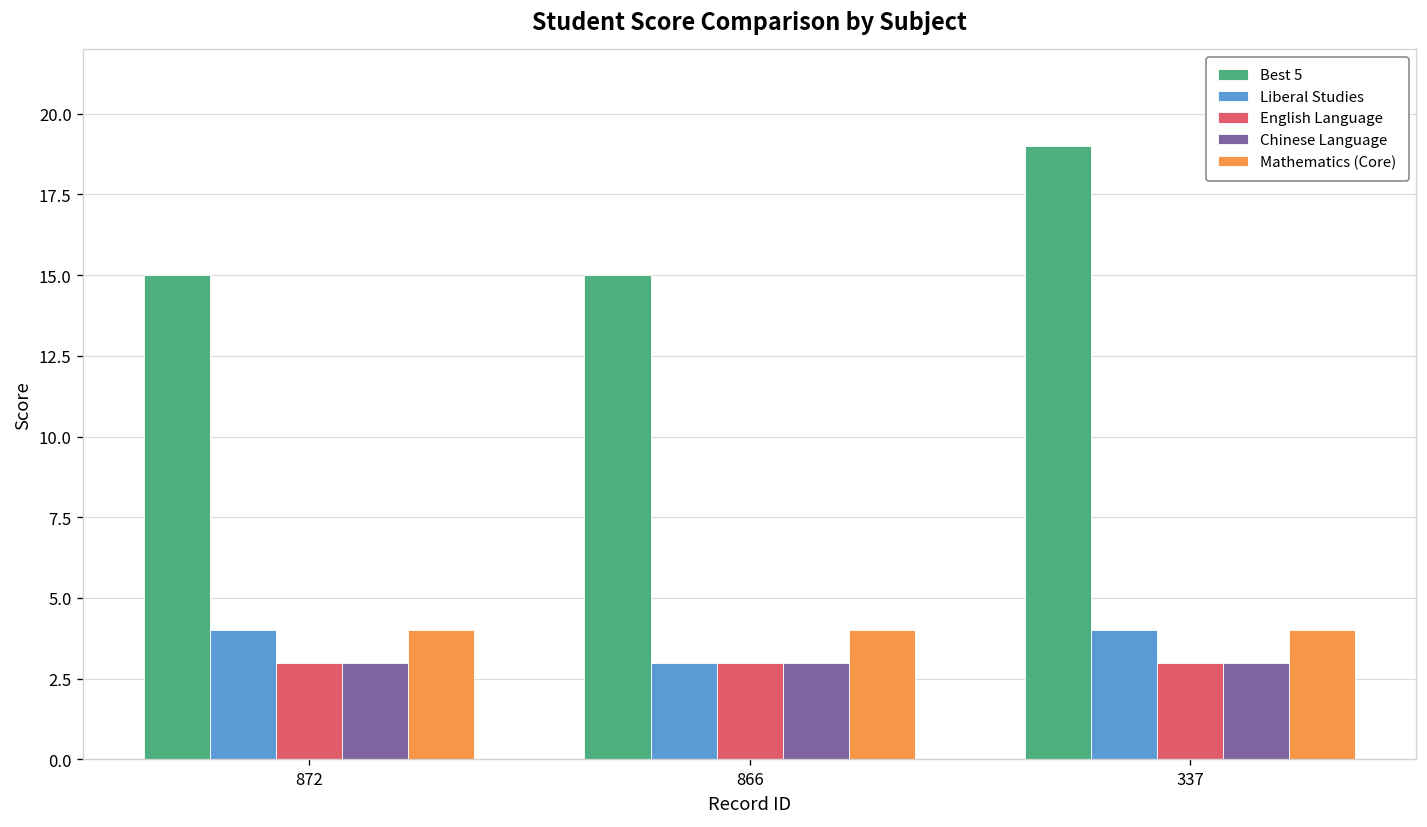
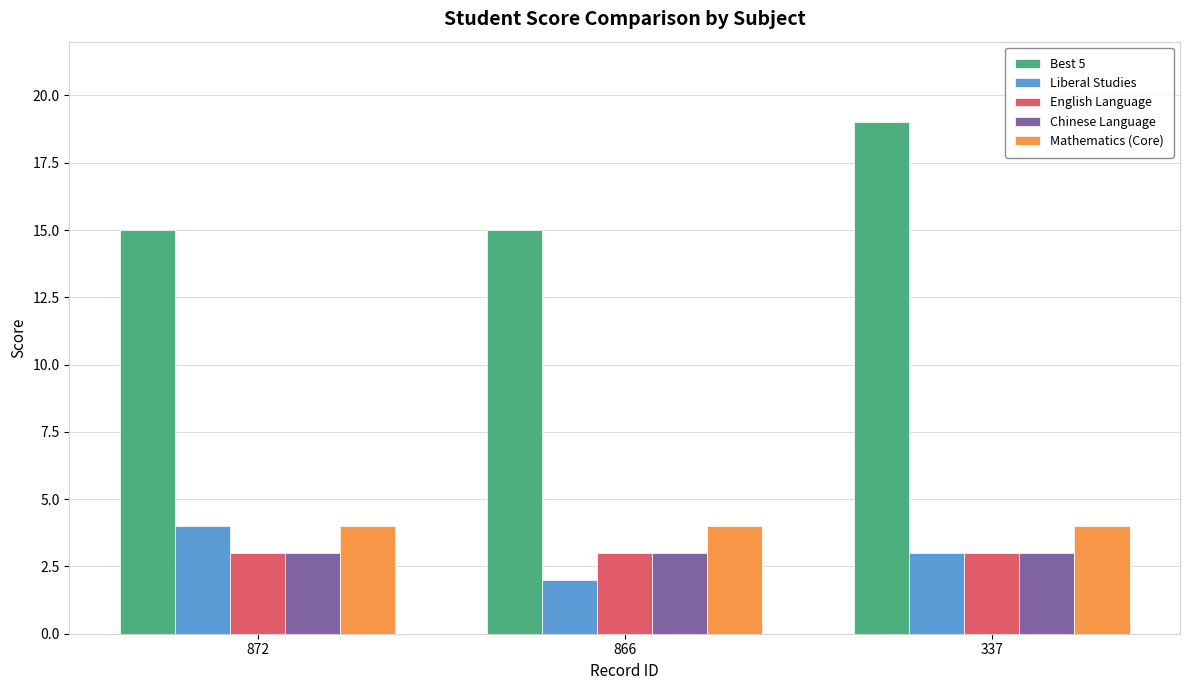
  {
    "Best 5": {
      "872": 15,
      "866": 15,
      "337": 19
    },
    "Liberal Studies": {
      "872": 4,
-     "866": 3,
-     "337": 4
+     "866": 2,
+     "337": 3
    },
    "English Language": {
      "872": 3,
      "866": 3,
      "337": 3
    },
    "Chinese Language": {
      "872": 3,
      "866": 3,
      "337": 3
    },
    "Mathematics (Core)": {
      "872": 4,
      "866": 4,
      "337": 4
    }
  }
